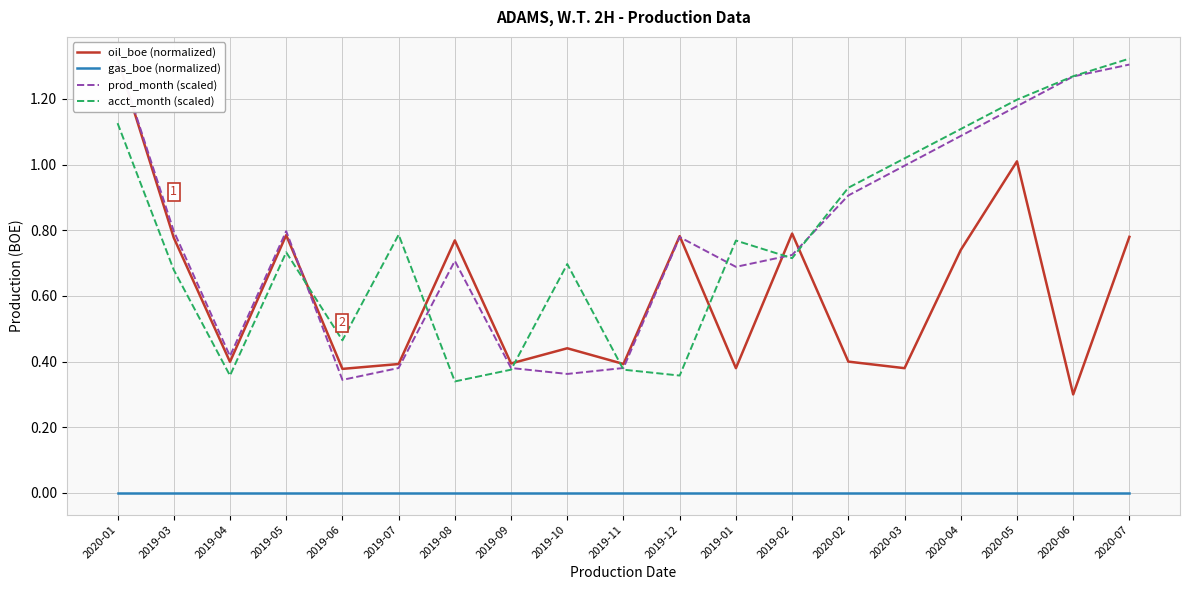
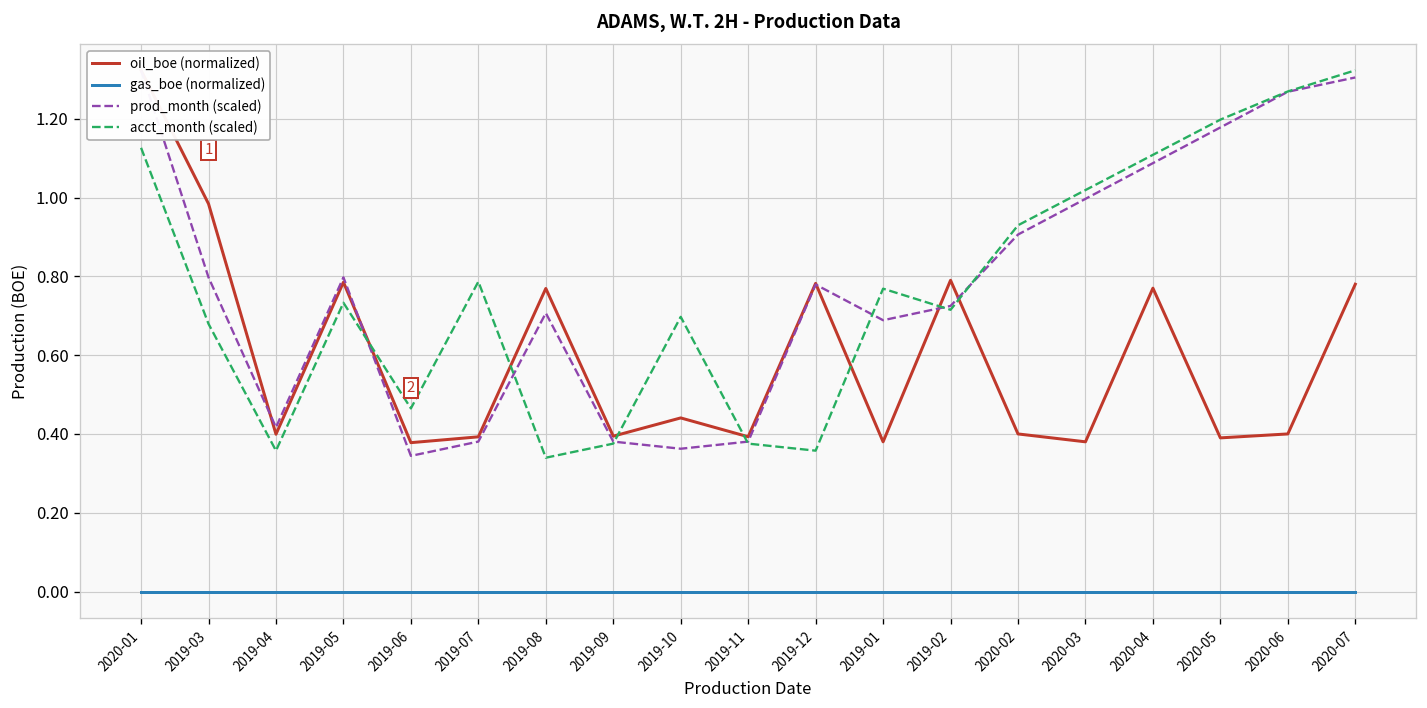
  {
    "oil_boe (normalized)": {
-     "2019-03": 0.78,
+     "2019-03": 0.98,
      "2019-04": 0.40,
      "2019-05": 0.79,
      "2019-06": 0.38,
      "2019-07": 0.39,
      "2019-08": 0.77,
      "2019-09": 0.39,
      "2019-10": 0.44,
      "2019-11": 0.39,
      "2019-01": 0.38,
      "2019-02": 0.79,
      "2020-02": 0.40,
      "2020-03": 0.38,
-     "2020-04": 0.74,
-     "2020-05": 1.01,
-     "2020-06": 0.3,
+     "2020-04": 0.77,
+     "2020-05": 0.39,
+     "2020-06": 0.4,
      "2020-07": 0.78
    },
    "gas_boe (normalized)": {
      "2020-01": 0.00,
      "2019-03": 0.00,
      "2019-04": 0.00,
      "2019-05": 0.00,
      "2019-06": 0.00,
      "2019-07": 0.00,
      "2019-08": 0.00,
      "2019-09": 0.00,
      "2019-10": 0.00,
      "2019-11": 0.00,
      "2019-12": 0.00,
      "2019-01": 0.00,
      "2019-02": 0.00,
      "2020-02": 0.00,
      "2020-03": 0.00,
      "2020-04": 0.00,
      "2020-05": 0.00,
      "2020-06": 0.00,
      "2020-07": 0.00
    },
    "prod_month (scaled)": {
      "2019-03": 0.80,
      "2019-04": 0.42,
      "2019-05": 0.80,
      "2019-06": 0.34,
      "2019-07": 0.38,
      "2019-08": 0.71,
      "2019-10": 0.36,
      "2019-01": 0.69,
      "2019-02": 0.72,
      "2020-02": 0.91,
      "2020-03": 1.00,
      "2020-04": 1.09,
      "2020-05": 1.18,
      "2020-07": 1.30
    },
    "acct_month (scaled)": {
      "2020-01": 1.13,
      "2019-03": 0.68,
      "2019-04": 0.36,
      "2019-05": 0.73,
      "2019-07": 0.79,
      "2019-08": 0.34,
      "2019-10": 0.70,
      "2019-12": 0.36,
      "2019-01": 0.77,
      "2019-02": 0.72,
      "2020-02": 0.93,
      "2020-03": 1.02,
      "2020-04": 1.11,
      "2020-05": 1.20,
      "2020-07": 1.32
    }
  }
